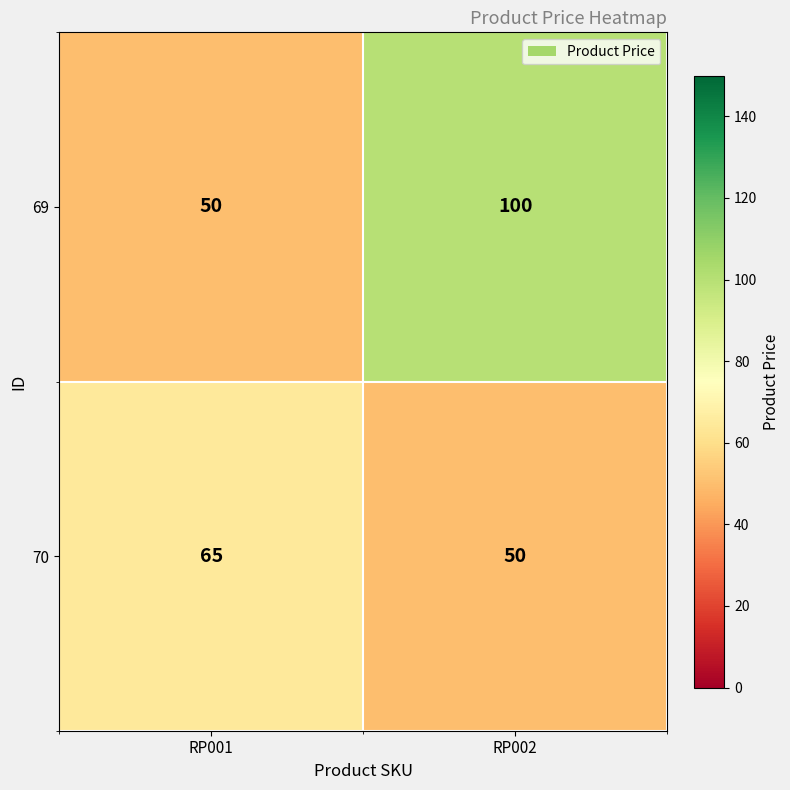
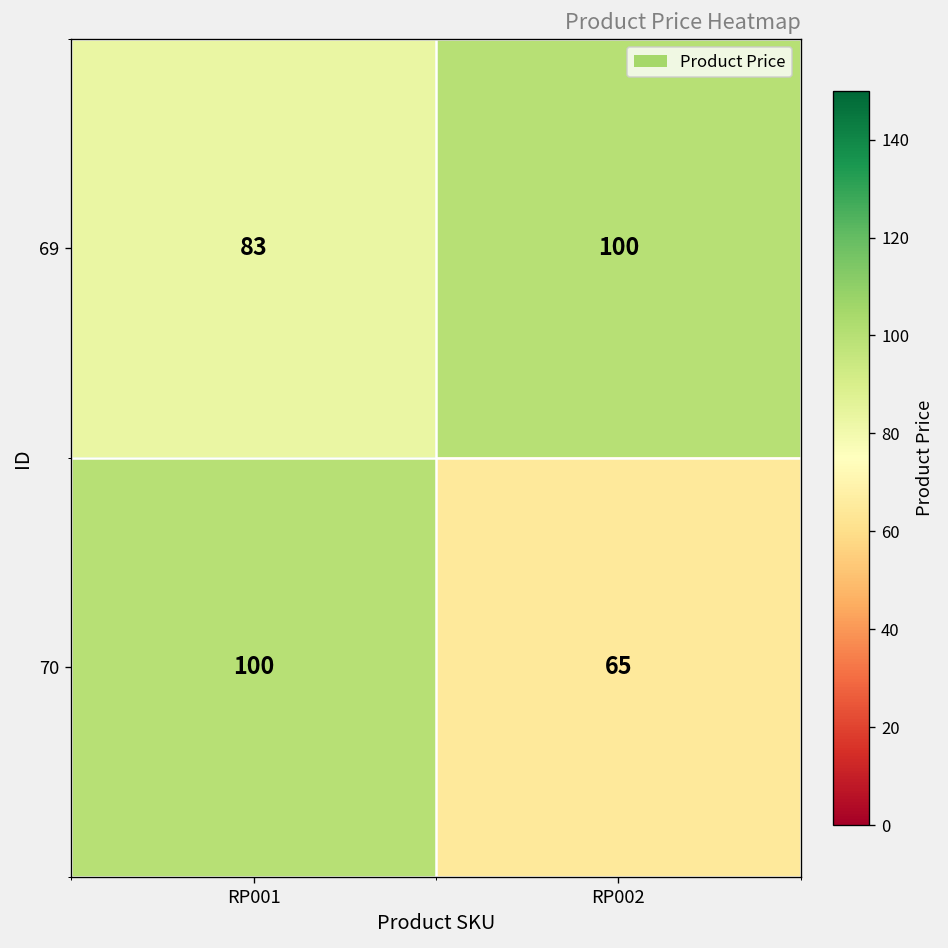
  {
    "69": {
-     "RP001": 50,
+     "RP001": 83,
      "RP002": 100
    },
    "70": {
-     "RP001": 65,
-     "RP002": 50
+     "RP001": 100,
+     "RP002": 65
    }
  }
